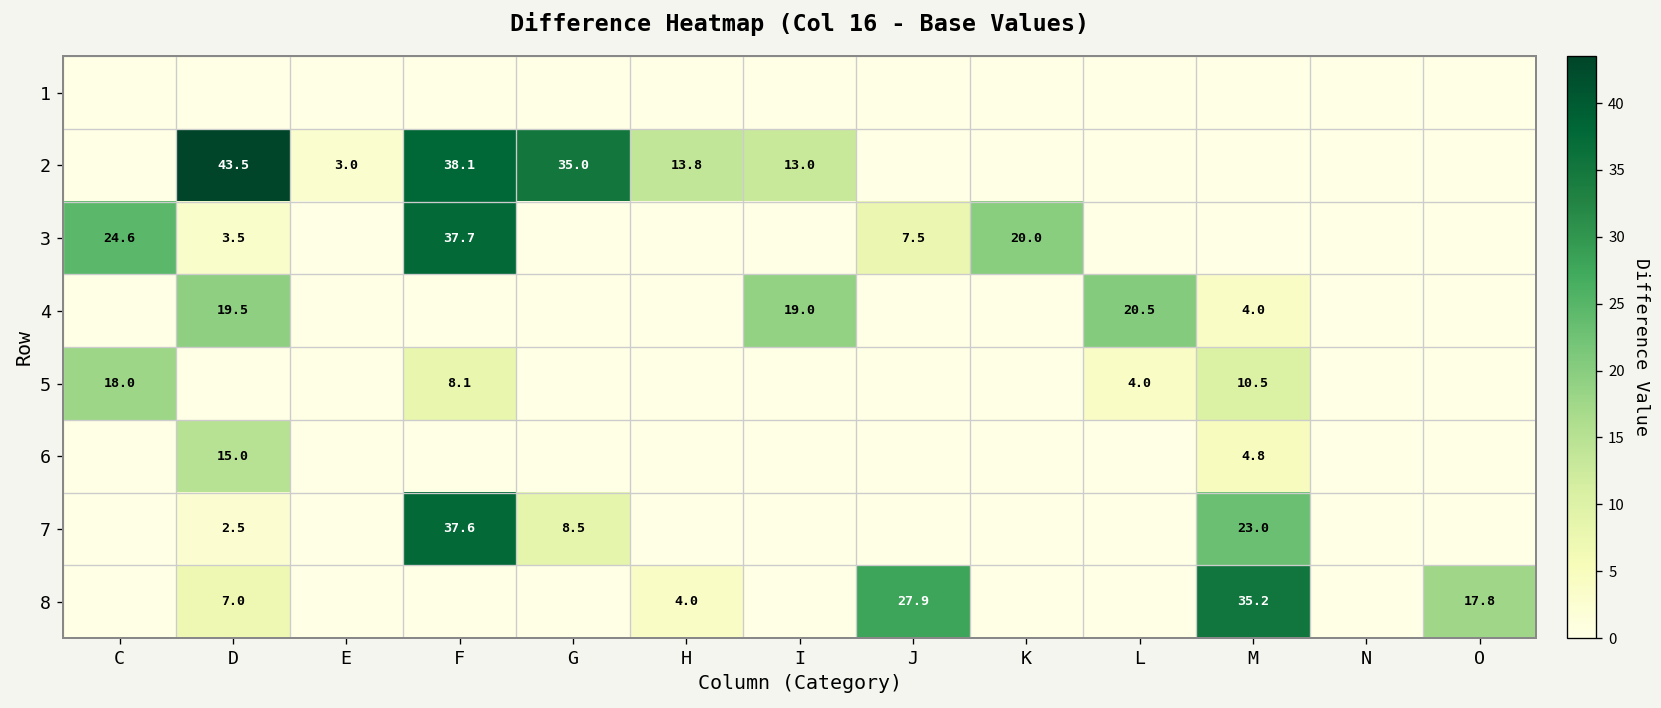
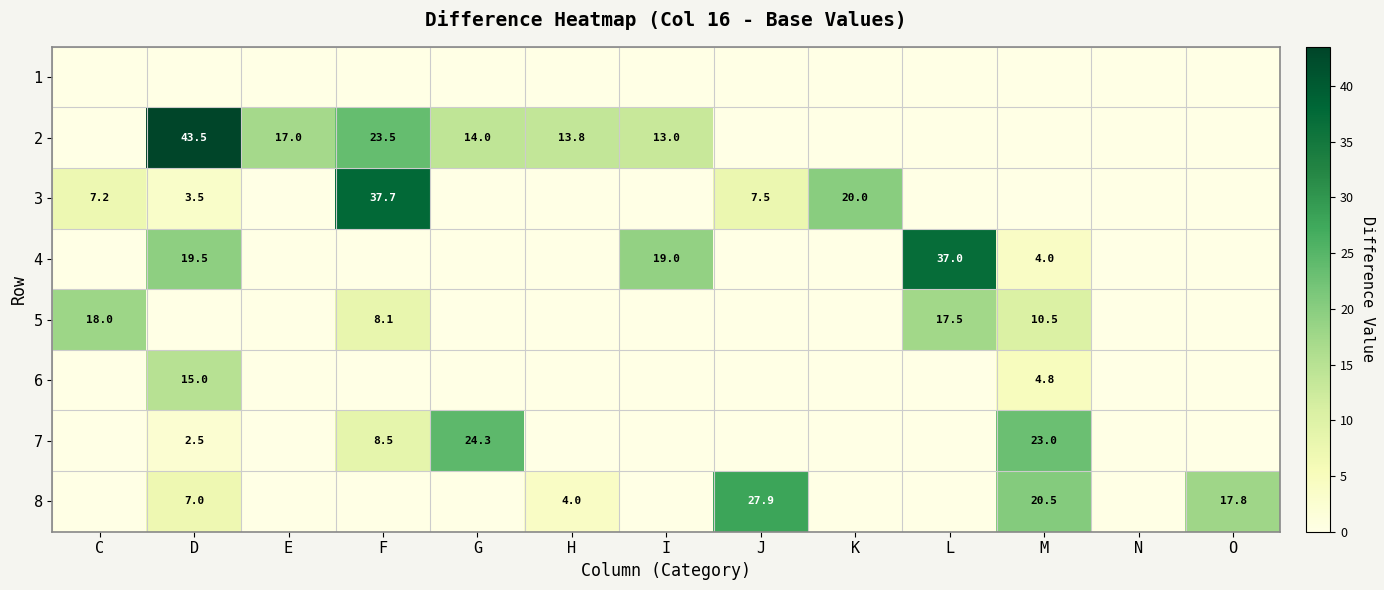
  {
    "2": {
      "D": 43.5,
-     "E": 3.0,
-     "F": 38.1,
-     "G": 35.0,
+     "E": 17.0,
+     "F": 23.5,
+     "G": 14.0,
      "H": 13.8,
      "I": 13.0
    },
    "3": {
-     "C": 24.6,
+     "C": 7.2,
      "D": 3.5,
      "F": 37.7,
      "J": 7.5,
      "K": 20.0
    },
    "4": {
      "D": 19.5,
      "I": 19.0,
-     "L": 20.5,
+     "L": 37.0,
      "M": 4.0
    },
    "5": {
      "C": 18.0,
      "F": 8.1,
-     "L": 4.0,
+     "L": 17.5,
      "M": 10.5
    },
    "6": {
      "D": 15.0,
      "M": 4.8
    },
    "7": {
      "D": 2.5,
-     "F": 37.6,
-     "G": 8.5,
+     "F": 8.5,
+     "G": 24.3,
      "M": 23.0
    },
    "8": {
      "D": 7.0,
      "H": 4.0,
      "J": 27.9,
-     "M": 35.2,
+     "M": 20.5,
      "O": 17.8
    }
  }
